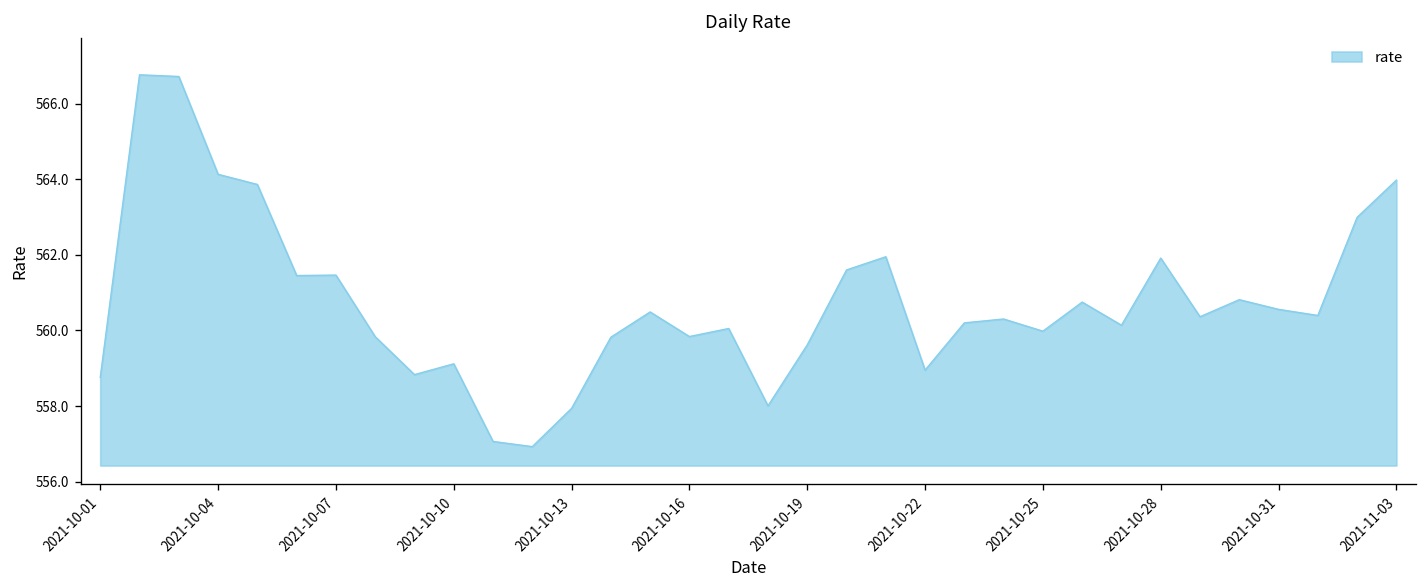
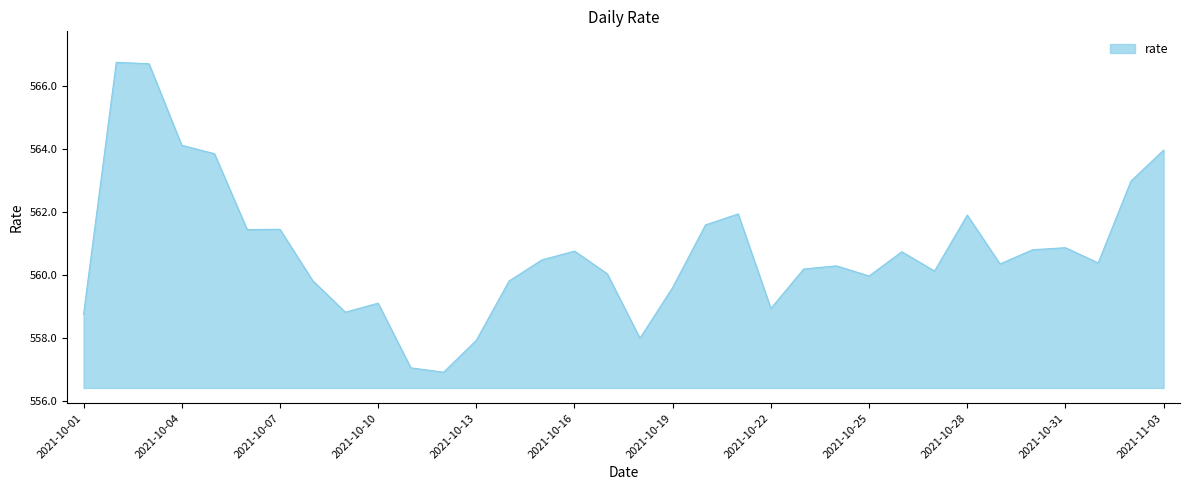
  {
    "2021-10-01": 558.8,
    "2021-10-04": 564.1,
    "2021-10-07": 561.5,
    "2021-10-10": 559.1,
    "2021-10-13": 557.9,
-   "2021-10-16": 559.8,
+   "2021-10-16": 560.8,
    "2021-10-19": 559.6,
    "2021-10-22": 559.0,
    "2021-10-25": 560.0,
    "2021-10-28": 561.9,
-   "2021-10-31": 560.6,
+   "2021-10-31": 560.9,
    "2021-11-03": 564.0
  }
